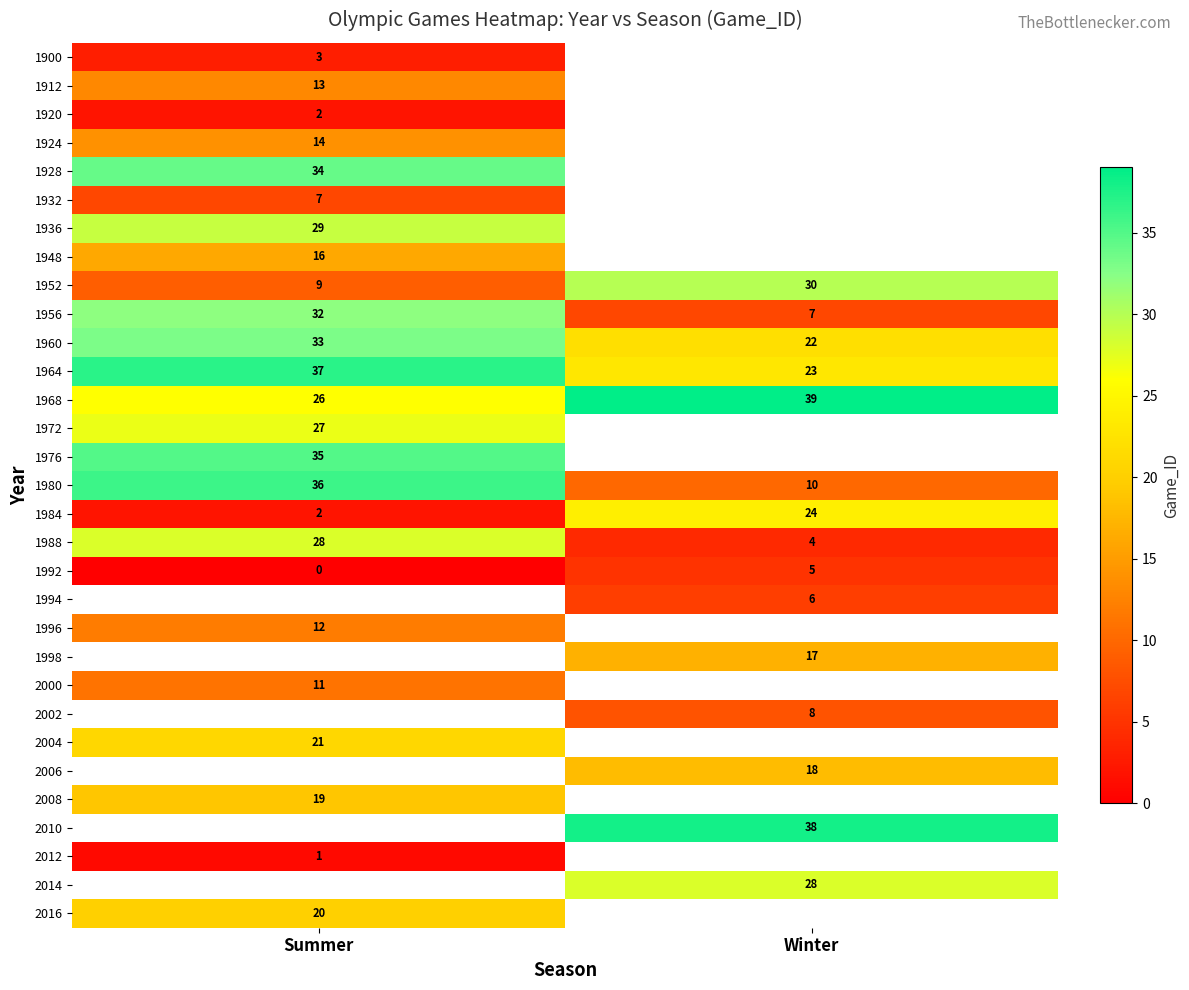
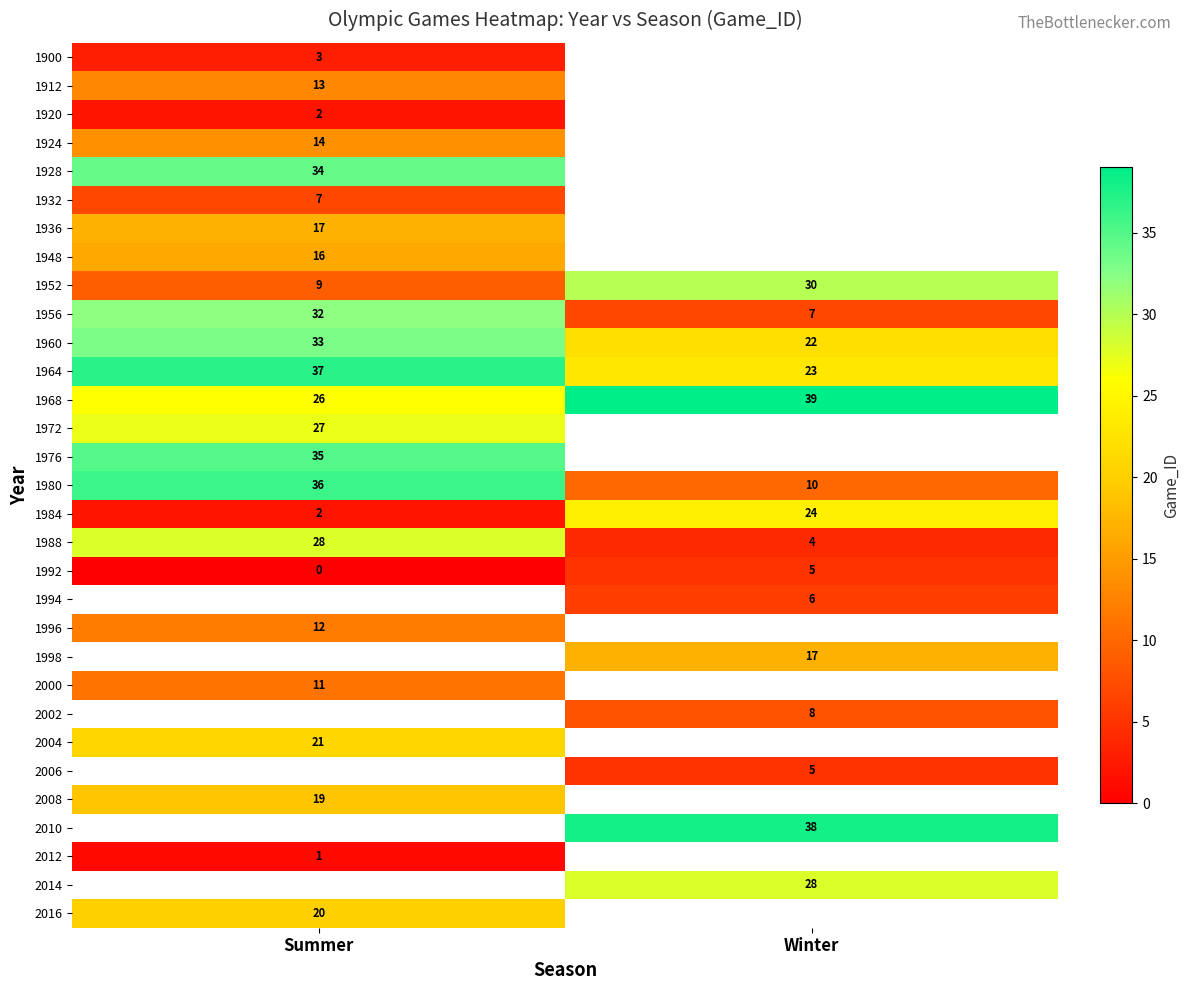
  {
    "1900": {
      "Summer": 3
    },
    "1912": {
      "Summer": 13
    },
    "1920": {
      "Summer": 2
    },
    "1924": {
      "Summer": 14
    },
    "1928": {
      "Summer": 34
    },
    "1932": {
      "Summer": 7
    },
    "1936": {
-     "Summer": 29
+     "Summer": 17
    },
    "1948": {
      "Summer": 16
    },
    "1952": {
      "Summer": 9,
      "Winter": 30
    },
    "1956": {
      "Summer": 32,
      "Winter": 7
    },
    "1960": {
      "Summer": 33,
      "Winter": 22
    },
    "1964": {
      "Summer": 37,
      "Winter": 23
    },
    "1968": {
      "Summer": 26,
      "Winter": 39
    },
    "1972": {
      "Summer": 27
    },
    "1976": {
      "Summer": 35
    },
    "1980": {
      "Summer": 36,
      "Winter": 10
    },
    "1984": {
      "Summer": 2,
      "Winter": 24
    },
    "1988": {
      "Summer": 28,
      "Winter": 4
    },
    "1992": {
      "Summer": 0,
      "Winter": 5
    },
    "1994": {
      "Winter": 6
    },
    "1996": {
      "Summer": 12
    },
    "1998": {
      "Winter": 17
    },
    "2000": {
      "Summer": 11
    },
    "2002": {
      "Winter": 8
    },
    "2004": {
      "Summer": 21
    },
    "2006": {
-     "Winter": 18
+     "Winter": 5
    },
    "2008": {
      "Summer": 19
    },
    "2010": {
      "Winter": 38
    },
    "2012": {
      "Summer": 1
    },
    "2014": {
      "Winter": 28
    },
    "2016": {
      "Summer": 20
    }
  }
